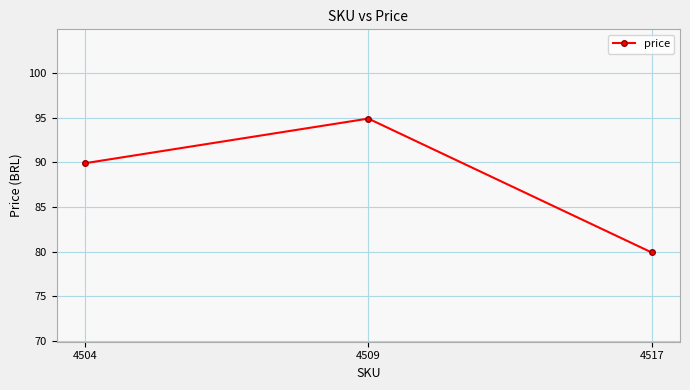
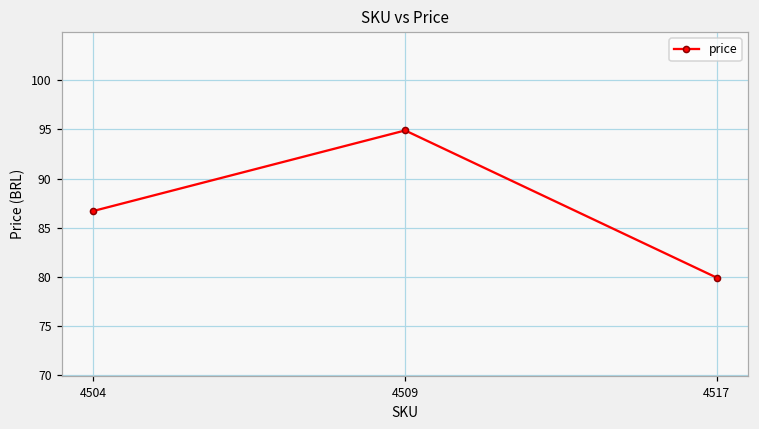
  {
-   "4504": 90,
+   "4504": 87,
    "4509": 95,
    "4517": 80
  }
